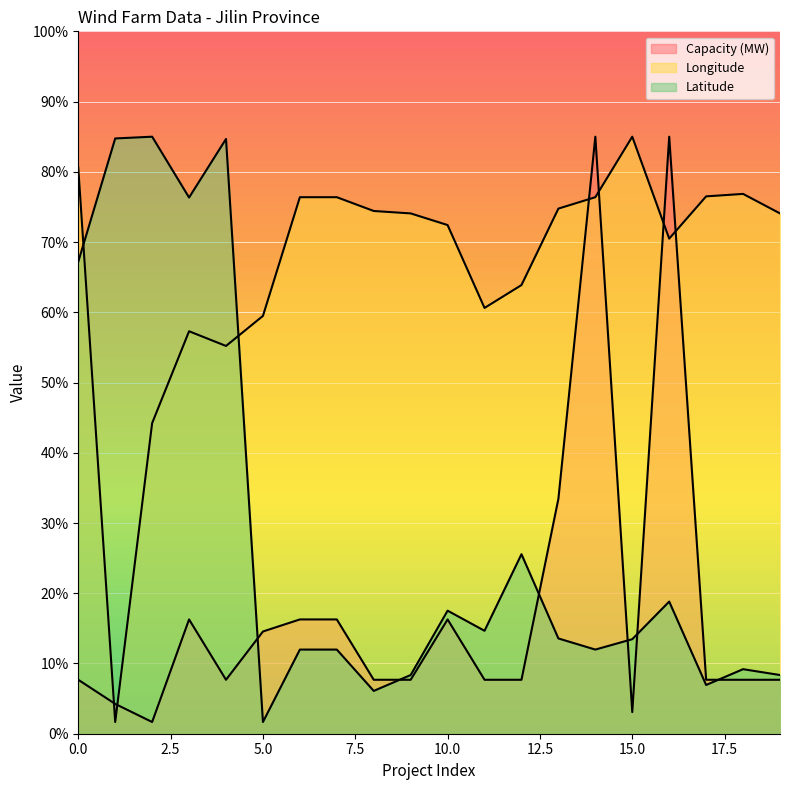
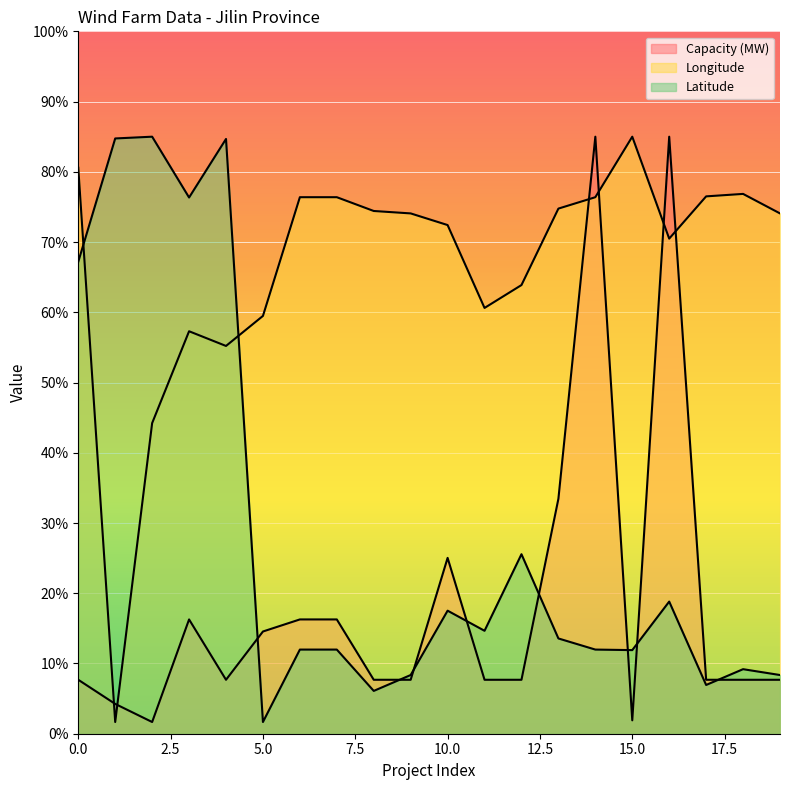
  {
    "Capacity (MW)": {
      "0.0": "8%",
      "5.0": "15%",
-     "10.0": "16%",
-     "15.0": "3%"
+     "10.0": "25%",
+     "15.0": "2%"
    },
    "Longitude": {
      "0.0": "81%",
      "5.0": "59%",
      "10.0": "72%",
      "15.0": "85%"
    },
    "Latitude": {
      "0.0": "67%",
      "5.0": "2%",
      "10.0": "18%",
-     "15.0": "13%"
+     "15.0": "12%"
    }
  }
